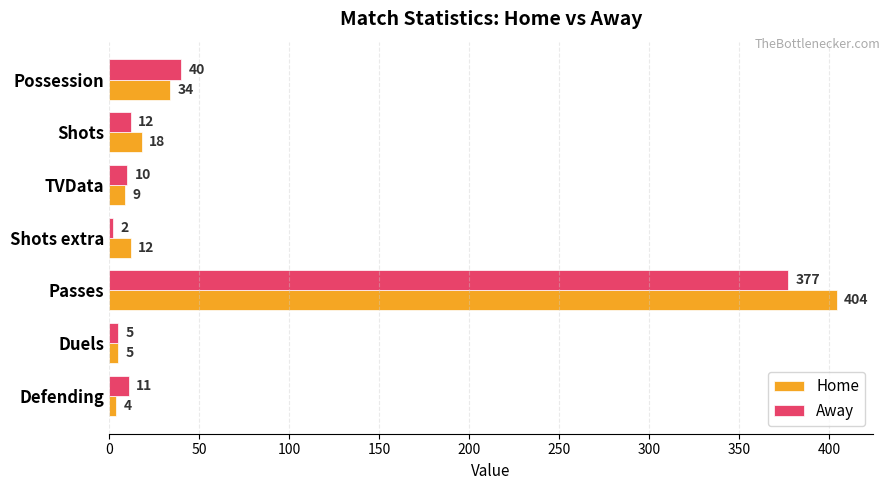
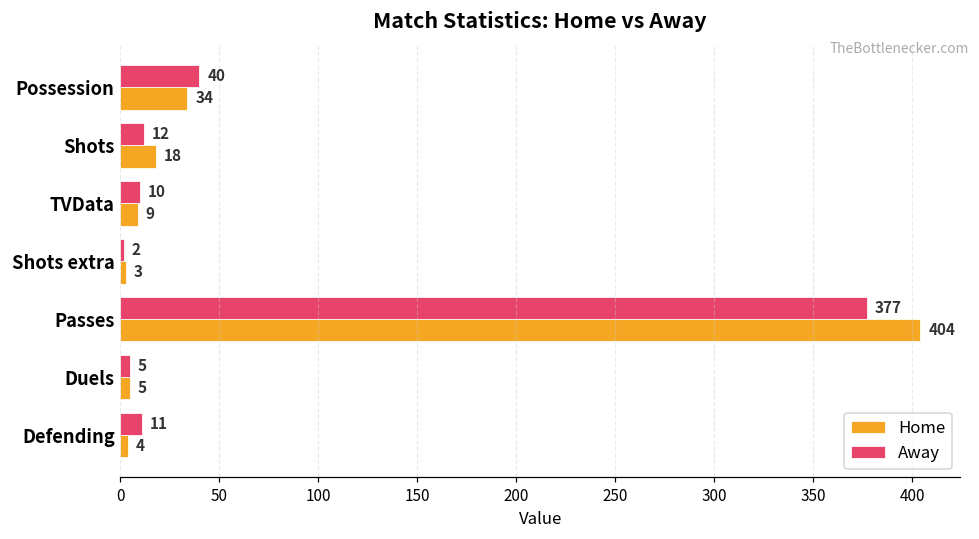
  {
    "Home": {
      "Possession": 34,
      "Shots": 18,
      "TVData": 9,
-     "Shots extra": 12,
+     "Shots extra": 3,
      "Passes": 404,
      "Duels": 5,
      "Defending": 4
    },
    "Away": {
      "Possession": 40,
      "Shots": 12,
      "TVData": 10,
      "Shots extra": 2,
      "Passes": 377,
      "Duels": 5,
      "Defending": 11
    }
  }
